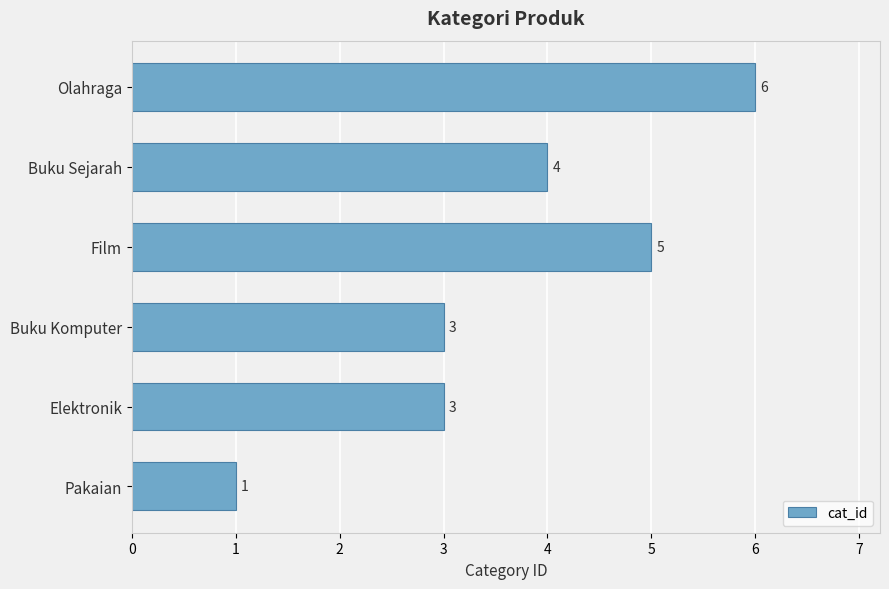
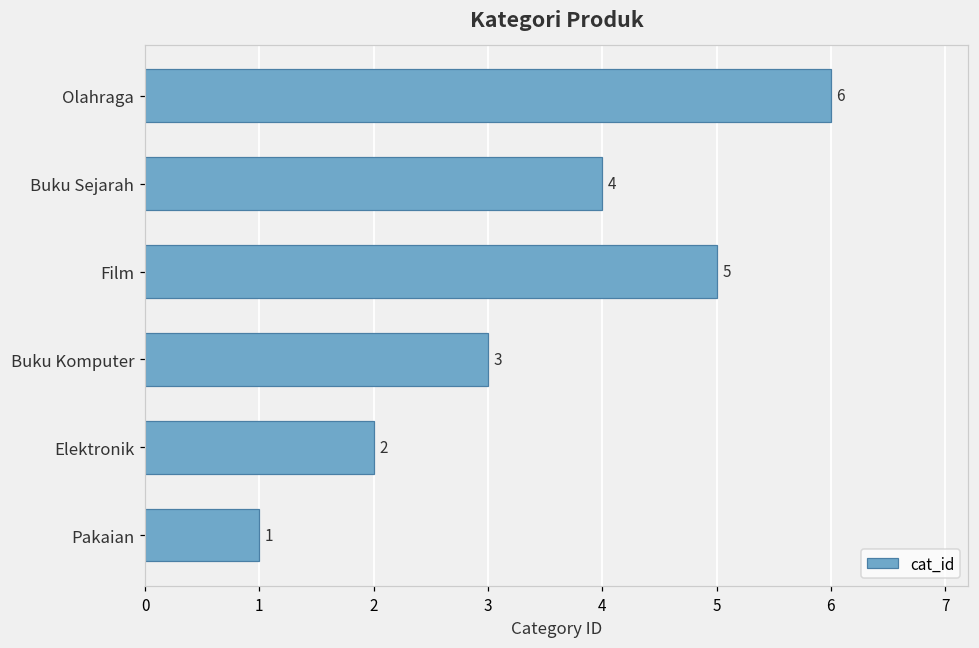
  {
    "Olahraga": 6,
    "Buku Sejarah": 4,
    "Film": 5,
    "Buku Komputer": 3,
-   "Elektronik": 3,
+   "Elektronik": 2,
    "Pakaian": 1
  }
